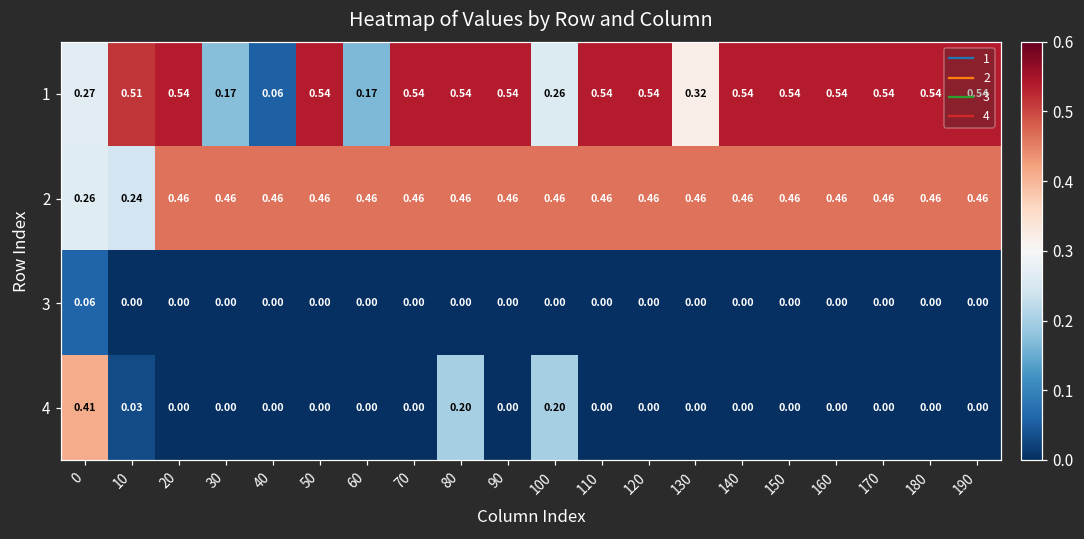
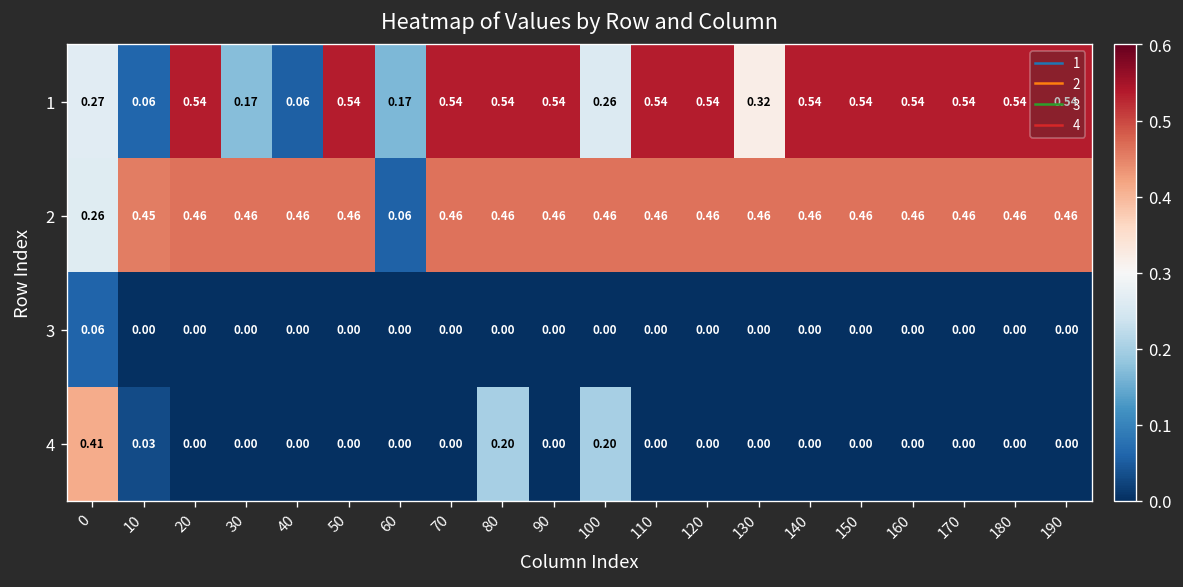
  {
    "1": {
      "0": 0.27,
-     "10": 0.51,
+     "10": 0.06,
      "20": 0.54,
      "30": 0.17,
      "40": 0.06,
      "50": 0.54,
      "60": 0.17,
      "70": 0.54,
      "80": 0.54,
      "90": 0.54,
      "100": 0.26,
      "110": 0.54,
      "120": 0.54,
      "130": 0.32,
      "140": 0.54,
      "150": 0.54,
      "160": 0.54,
      "170": 0.54,
      "180": 0.54
    },
    "2": {
      "0": 0.26,
-     "10": 0.24,
+     "10": 0.45,
      "20": 0.46,
      "30": 0.46,
      "40": 0.46,
      "50": 0.46,
-     "60": 0.46,
+     "60": 0.06,
      "70": 0.46,
      "80": 0.46,
      "90": 0.46,
      "100": 0.46,
      "110": 0.46,
      "120": 0.46,
      "130": 0.46,
      "140": 0.46,
      "150": 0.46,
      "160": 0.46,
      "170": 0.46,
      "180": 0.46,
      "190": 0.46
    },
    "3": {
      "0": 0.06,
      "10": 0.00,
      "20": 0.00,
      "30": 0.00,
      "40": 0.00,
      "50": 0.00,
      "60": 0.00,
      "70": 0.00,
      "80": 0.00,
      "90": 0.00,
      "100": 0.00,
      "110": 0.00,
      "120": 0.00,
      "130": 0.00,
      "140": 0.00,
      "150": 0.00,
      "160": 0.00,
      "170": 0.00,
      "180": 0.00,
      "190": 0.00
    },
    "4": {
      "0": 0.41,
      "10": 0.03,
      "20": 0.00,
      "30": 0.00,
      "40": 0.00,
      "50": 0.00,
      "60": 0.00,
      "70": 0.00,
      "80": 0.20,
      "90": 0.00,
      "100": 0.20,
      "110": 0.00,
      "120": 0.00,
      "130": 0.00,
      "140": 0.00,
      "150": 0.00,
      "160": 0.00,
      "170": 0.00,
      "180": 0.00,
      "190": 0.00
    }
  }
